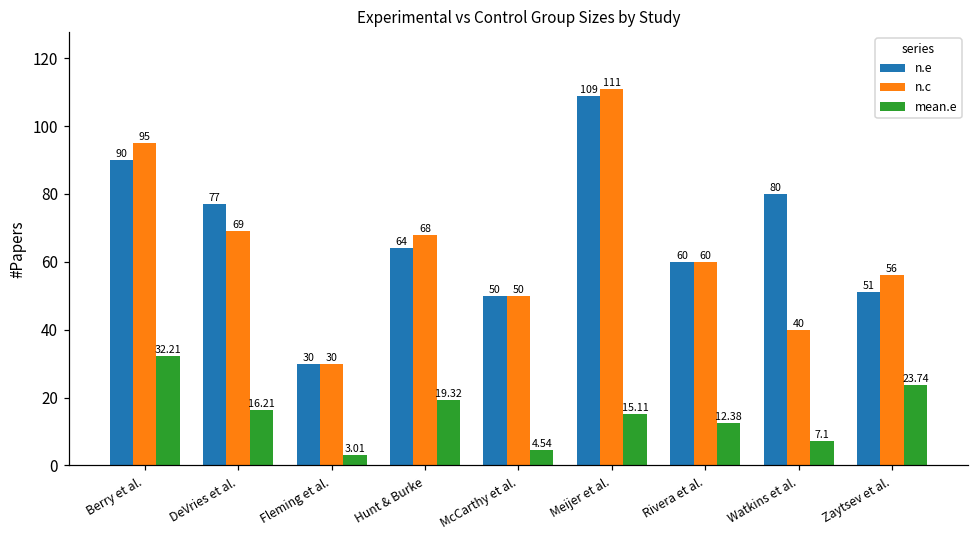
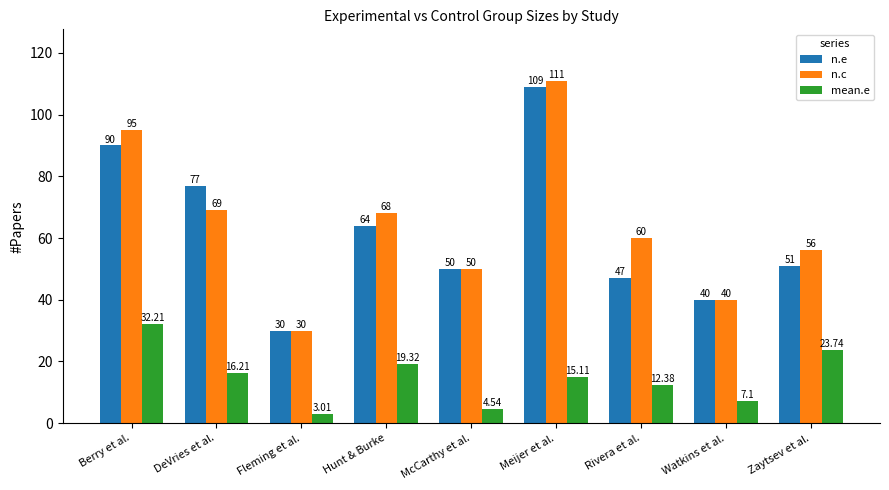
  {
    "n.e": {
      "Berry et al.": 90,
      "DeVries et al.": 77,
      "Fleming et al.": 30,
      "Hunt & Burke": 64,
      "McCarthy et al.": 50,
      "Meijer et al.": 109,
-     "Rivera et al.": 60,
-     "Watkins et al.": 80,
+     "Rivera et al.": 47,
+     "Watkins et al.": 40,
      "Zaytsev et al.": 51
    },
    "n.c": {
      "Berry et al.": 95,
      "DeVries et al.": 69,
      "Fleming et al.": 30,
      "Hunt & Burke": 68,
      "McCarthy et al.": 50,
      "Meijer et al.": 111,
      "Rivera et al.": 60,
      "Watkins et al.": 40,
      "Zaytsev et al.": 56
    },
    "mean.e": {
      "Berry et al.": 32.21,
      "DeVries et al.": 16.21,
      "Fleming et al.": 3.01,
      "Hunt & Burke": 19.32,
      "McCarthy et al.": 4.54,
      "Meijer et al.": 15.11,
      "Rivera et al.": 12.38,
      "Watkins et al.": 7.1,
      "Zaytsev et al.": 23.74
    }
  }
